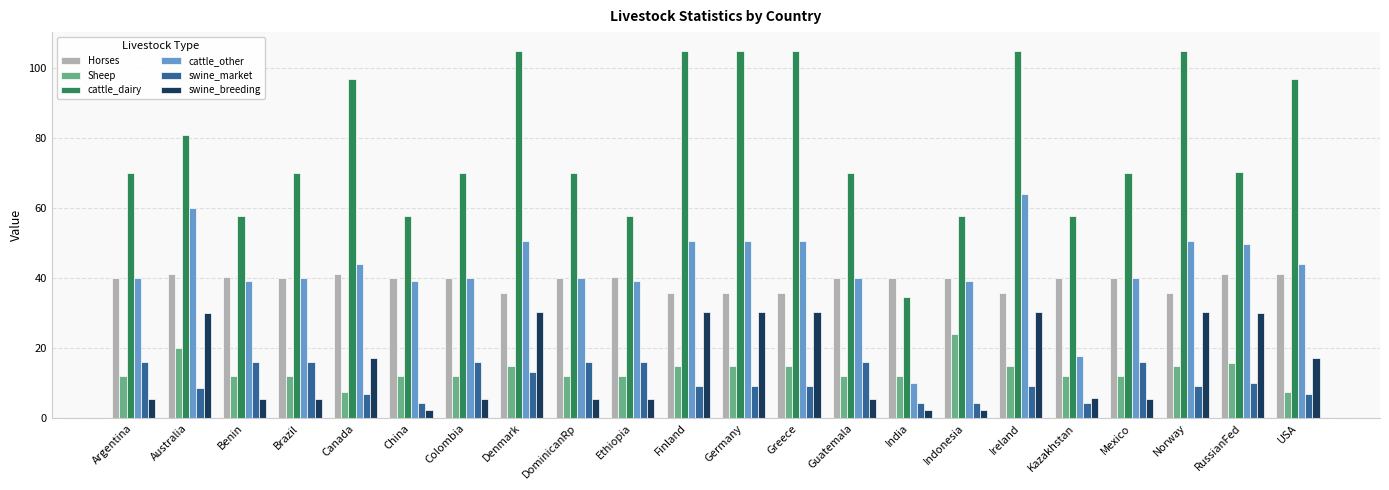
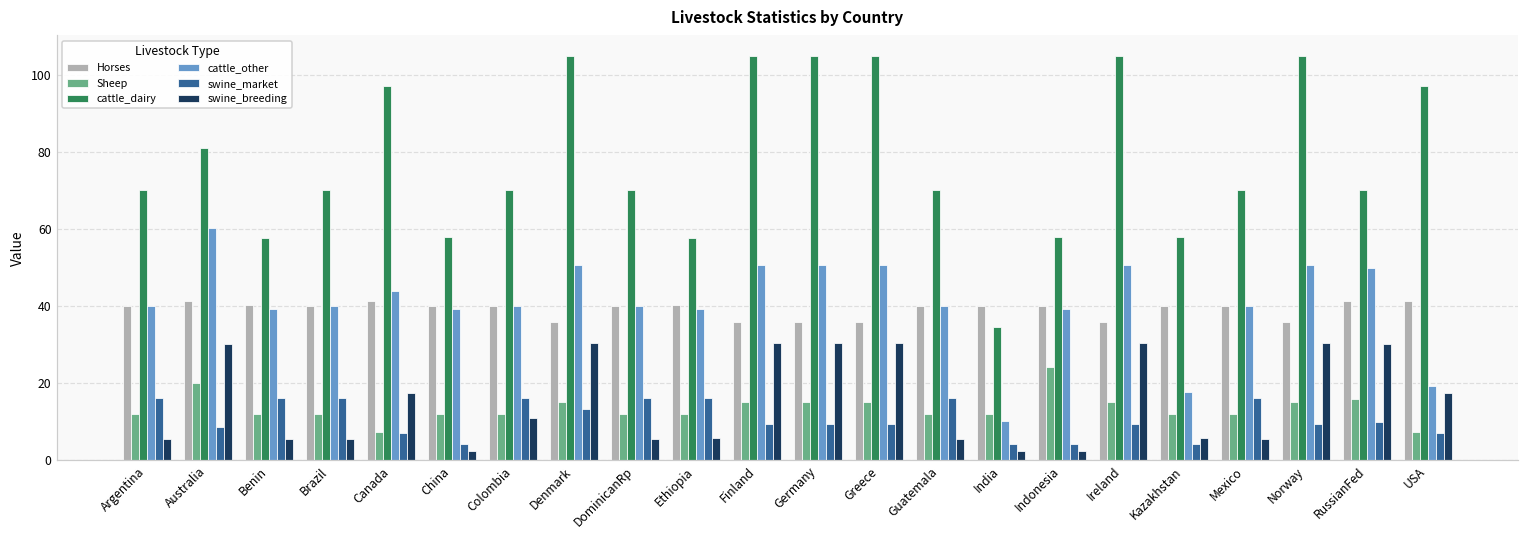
  {
    "Horses": {
      "Argentina": 40,
      "Australia": 41,
      "Benin": 40,
      "Brazil": 40,
      "Canada": 41,
      "China": 40,
      "Colombia": 40,
      "Denmark": 36,
      "DominicanRp": 40,
      "Ethiopia": 40,
      "Finland": 36,
      "Germany": 36,
      "Greece": 36,
      "Guatemala": 40,
      "India": 40,
      "Indonesia": 40,
      "Ireland": 36,
      "Kazakhstan": 40,
      "Mexico": 40,
      "Norway": 36,
      "RussianFed": 41,
      "USA": 41
    },
    "Sheep": {
      "Argentina": 12,
      "Australia": 20,
      "Benin": 12,
      "Brazil": 12,
      "Canada": 7,
      "China": 12,
      "Colombia": 12,
      "Denmark": 15,
      "DominicanRp": 12,
      "Ethiopia": 12,
      "Finland": 15,
      "Germany": 15,
      "Greece": 15,
      "Guatemala": 12,
      "India": 12,
      "Indonesia": 24,
      "Ireland": 15,
      "Kazakhstan": 12,
      "Mexico": 12,
      "Norway": 15,
      "RussianFed": 16,
      "USA": 7
    },
    "cattle_dairy": {
      "Argentina": 70,
      "Australia": 81,
      "Benin": 58,
      "Brazil": 70,
      "Canada": 97,
      "China": 58,
      "Colombia": 70,
      "Denmark": 105,
      "DominicanRp": 70,
      "Ethiopia": 58,
      "Finland": 105,
      "Germany": 105,
      "Greece": 105,
      "Guatemala": 70,
      "India": 35,
      "Indonesia": 58,
      "Ireland": 105,
      "Kazakhstan": 58,
      "Mexico": 70,
      "Norway": 105,
      "RussianFed": 70,
      "USA": 97
    },
    "cattle_other": {
      "Argentina": 40,
      "Australia": 60,
      "Benin": 39,
      "Brazil": 40,
      "Canada": 44,
      "China": 39,
      "Colombia": 40,
      "Denmark": 51,
      "DominicanRp": 40,
      "Ethiopia": 39,
      "Finland": 51,
      "Germany": 51,
      "Greece": 51,
      "Guatemala": 40,
      "India": 10,
      "Indonesia": 39,
-     "Ireland": 64,
+     "Ireland": 51,
      "Kazakhstan": 18,
      "Mexico": 40,
      "Norway": 51,
      "RussianFed": 50,
-     "USA": 44
+     "USA": 19
    },
    "swine_market": {
      "Argentina": 16,
      "Australia": 9,
      "Benin": 16,
      "Brazil": 16,
      "Canada": 7,
      "China": 4,
      "Colombia": 16,
      "Denmark": 13,
      "DominicanRp": 16,
      "Ethiopia": 16,
      "Finland": 9,
      "Germany": 9,
      "Greece": 9,
      "Guatemala": 16,
      "India": 4,
      "Indonesia": 4,
      "Ireland": 9,
      "Kazakhstan": 4,
      "Mexico": 16,
      "Norway": 9,
      "RussianFed": 10,
      "USA": 7
    },
    "swine_breeding": {
      "Argentina": 6,
      "Australia": 30,
      "Benin": 6,
      "Brazil": 6,
      "Canada": 17,
      "China": 2,
-     "Colombia": 6,
+     "Colombia": 11,
      "Denmark": 30,
      "DominicanRp": 6,
      "Ethiopia": 6,
      "Finland": 30,
      "Germany": 30,
      "Greece": 30,
      "Guatemala": 6,
      "India": 2,
      "Indonesia": 2,
      "Ireland": 30,
      "Kazakhstan": 6,
      "Mexico": 6,
      "Norway": 30,
      "RussianFed": 30,
      "USA": 17
    }
  }
